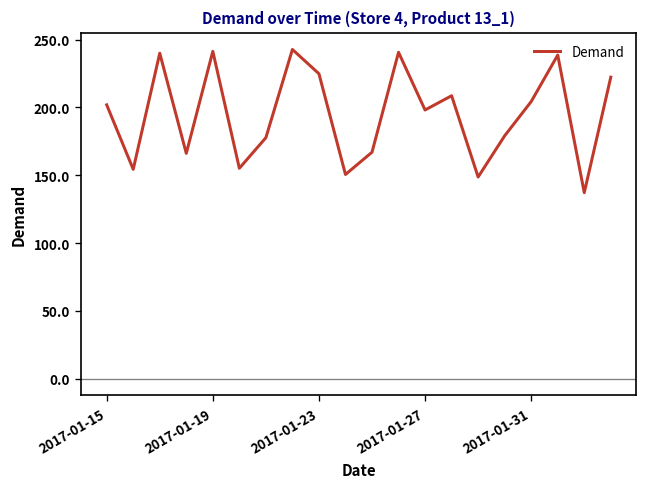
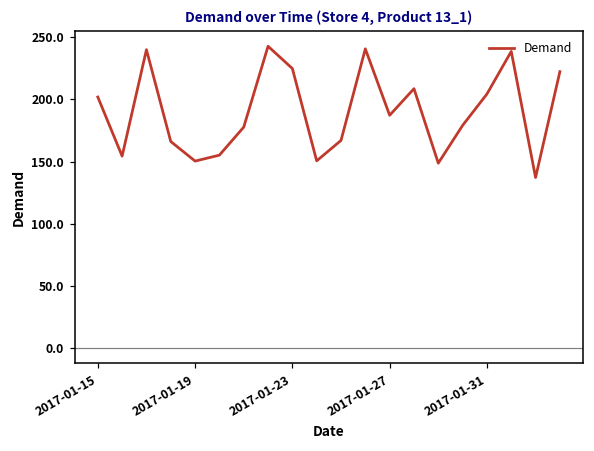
  {
    "2017-01-15": 202,
-   "2017-01-19": 241,
+   "2017-01-19": 150,
    "2017-01-23": 225,
-   "2017-01-27": 198,
+   "2017-01-27": 187,
    "2017-01-31": 204
  }
